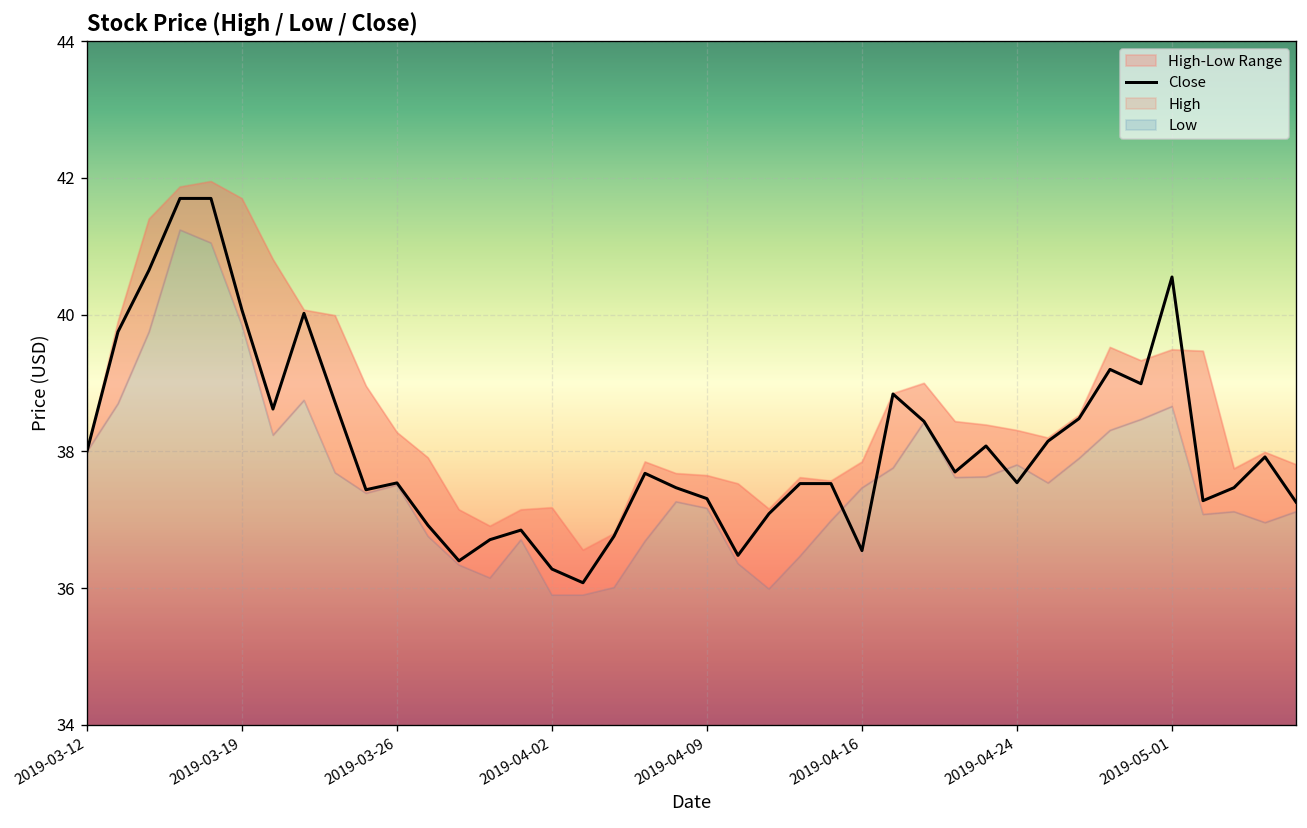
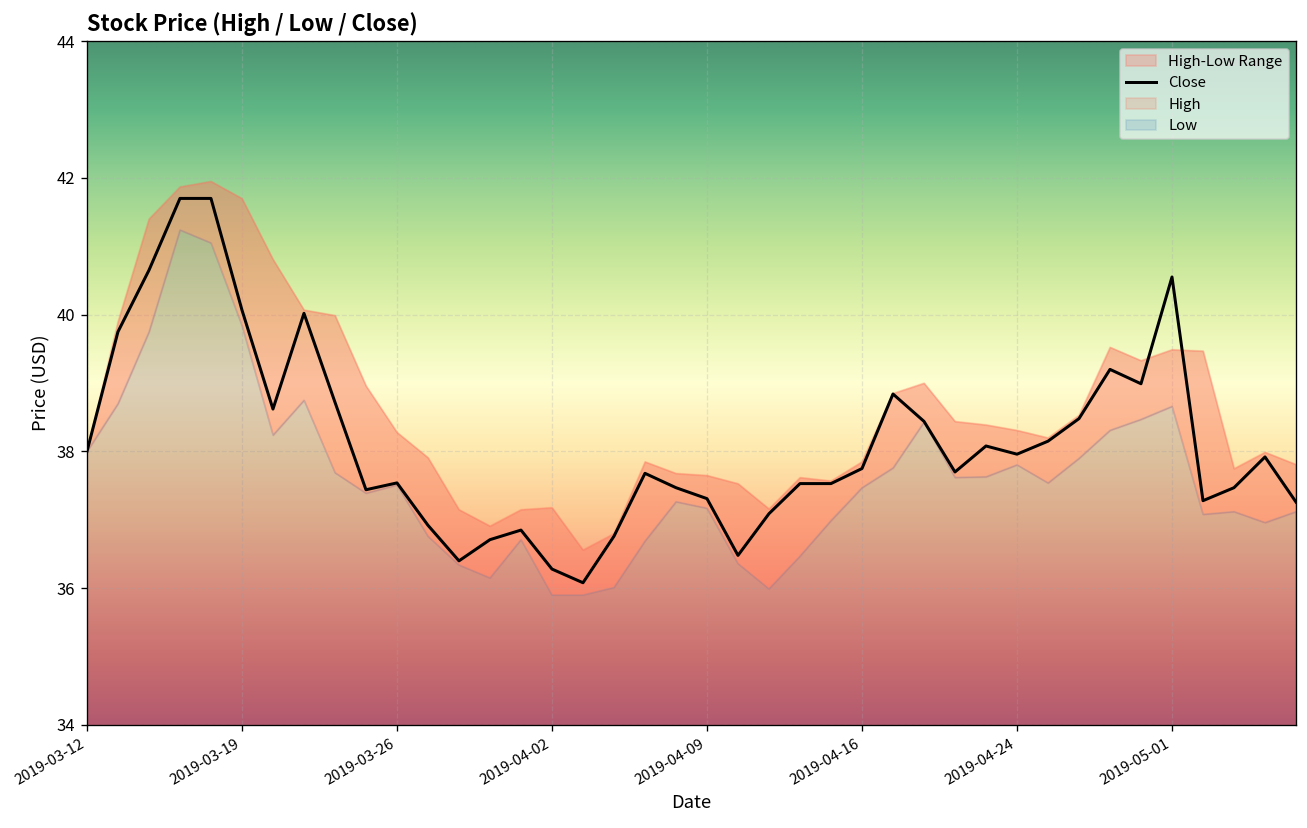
  {
    "Close": {
      "2019-03-19": 40.1,
      "2019-04-02": 36.3,
      "2019-04-09": 37.3,
-     "2019-04-16": 36.6,
-     "2019-04-24": 37.5,
+     "2019-04-16": 37.8,
+     "2019-04-24": 38.0,
      "2019-05-01": 40.6
    }
  }
